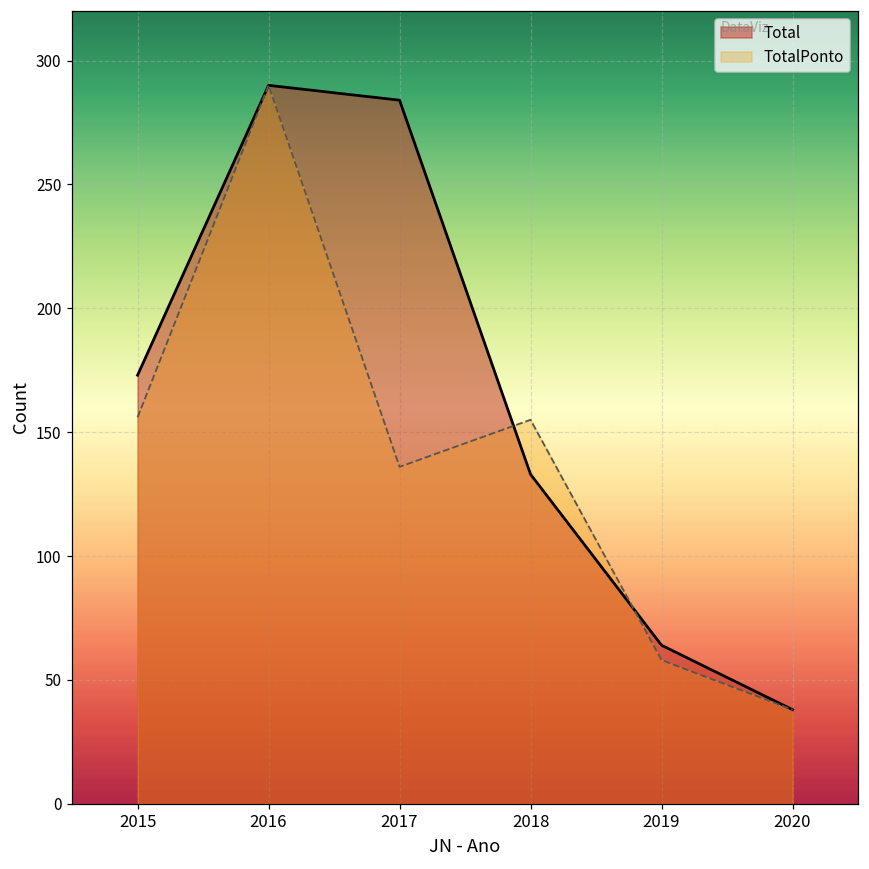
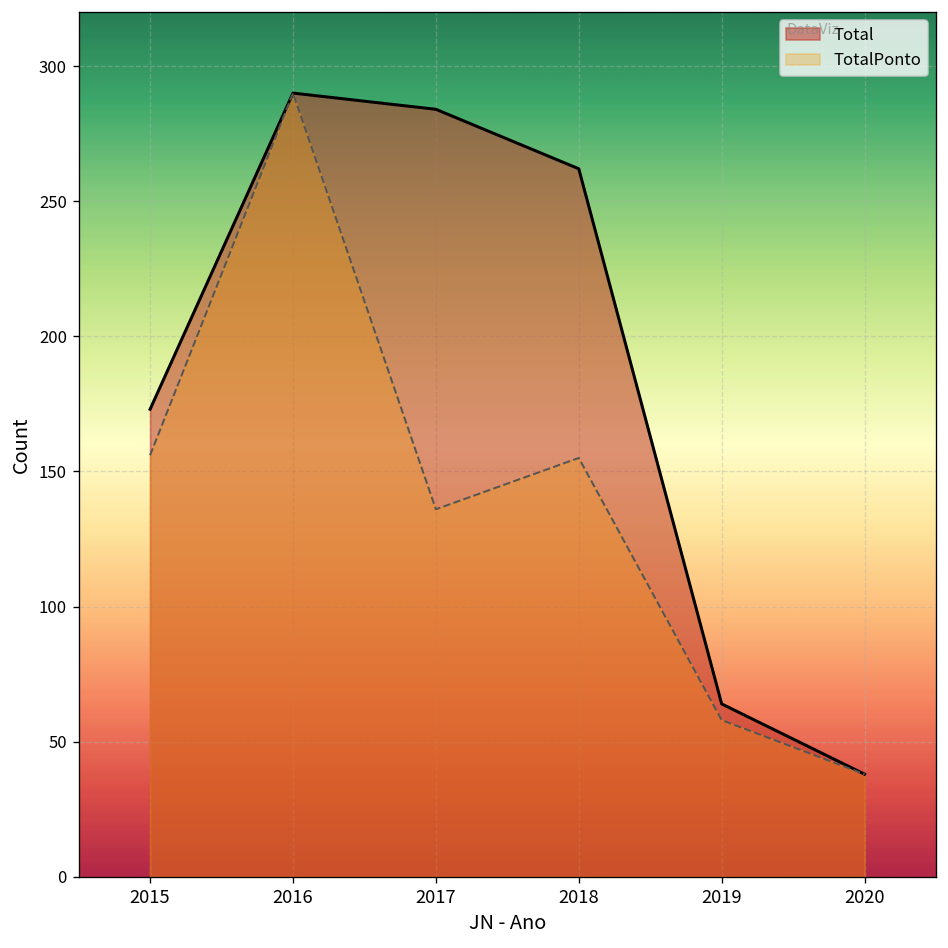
  {
    "Total": {
      "2015": 173,
      "2017": 284,
-     "2018": 133,
+     "2018": 262,
      "2019": 64
    },
    "TotalPonto": {
      "2015": 156,
      "2017": 136,
      "2018": 155,
      "2019": 58
    }
  }
